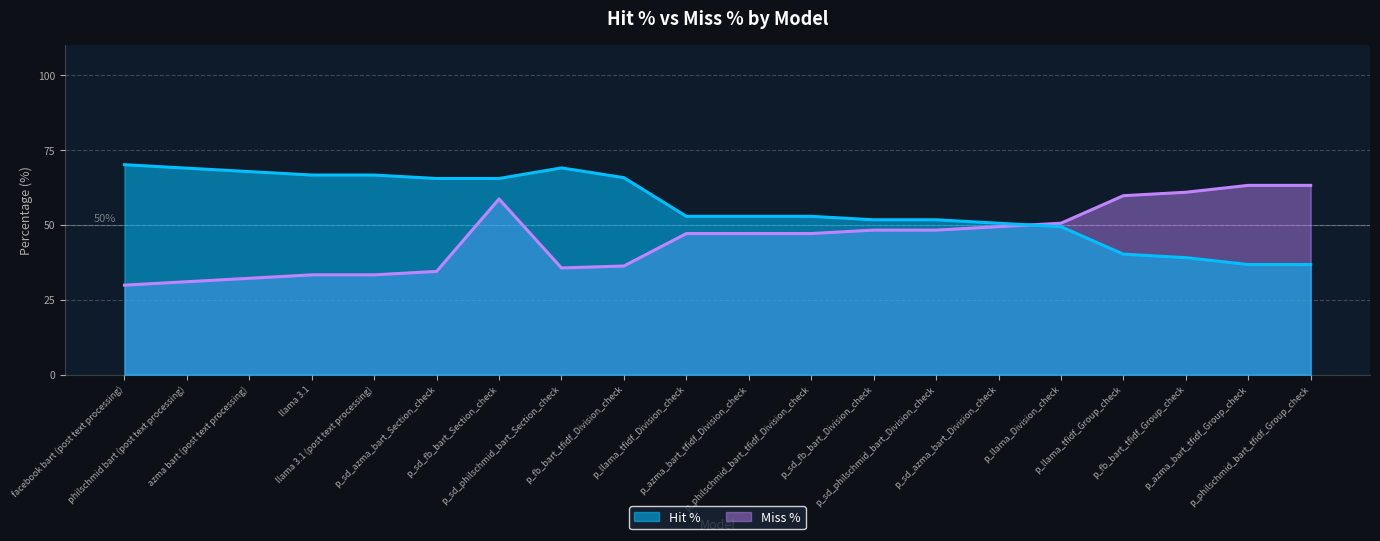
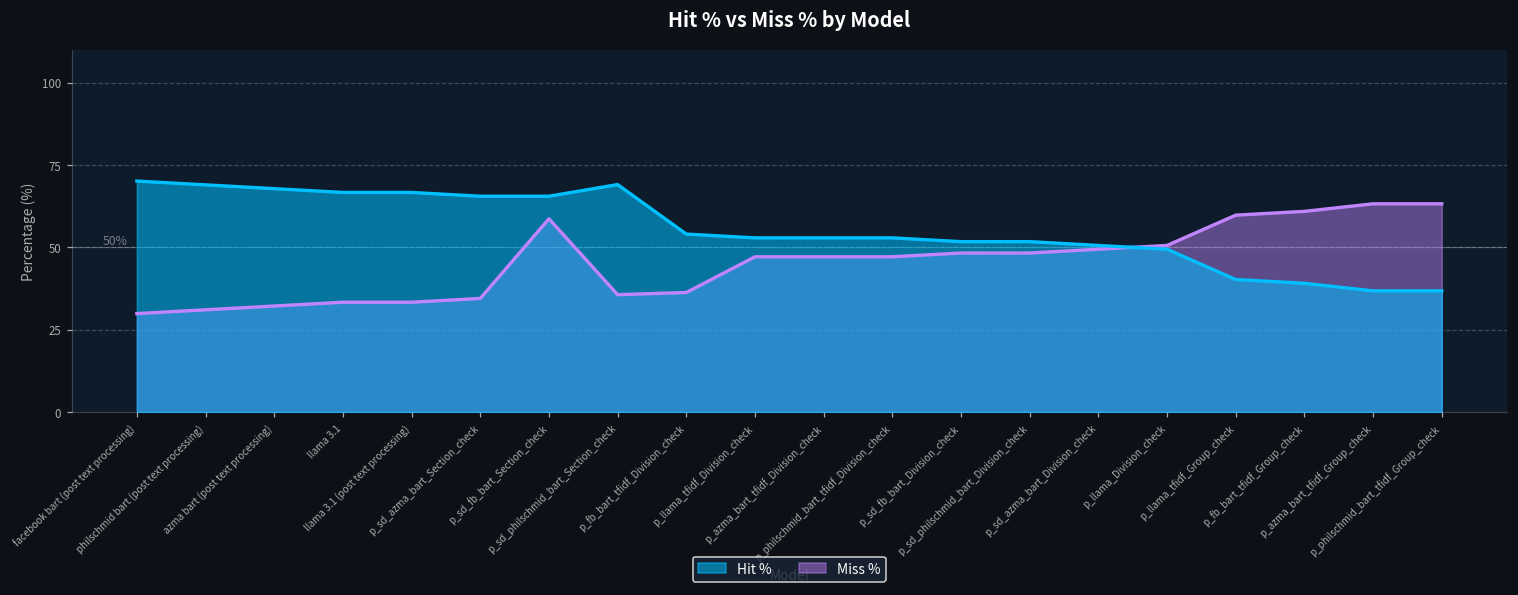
  {
    "Hit %": {
      "facebook bart (post text processing)": 70,
      "philschmid bart (post text processing)": 69,
      "azma bart (post text processing)": 68,
      "llama 3.1": 67,
      "llama 3.1 (post text processing)": 67,
      "p_sd_azma_bart_Section_check": 66,
      "p_sd_fb_bart_Section_check": 66,
      "p_sd_philschmid_bart_Section_check": 69,
-     "p_fb_bart_tfidf_Division_check": 66,
+     "p_fb_bart_tfidf_Division_check": 54,
      "p_llama_tfidf_Division_check": 53,
      "p_azma_bart_tfidf_Division_check": 53,
      "p_philschmid_bart_tfidf_Division_check": 53,
      "p_sd_fb_bart_Division_check": 52,
      "p_sd_philschmid_bart_Division_check": 52,
      "p_sd_azma_bart_Division_check": 51,
      "p_llama_Division_check": 49,
      "p_llama_tfidf_Group_check": 40,
      "p_fb_bart_tfidf_Group_check": 39,
      "p_azma_bart_tfidf_Group_check": 37,
      "p_philschmid_bart_tfidf_Group_check": 37
    },
    "Miss %": {
      "facebook bart (post text processing)": 30,
      "philschmid bart (post text processing)": 31,
      "azma bart (post text processing)": 32,
      "llama 3.1": 33,
      "llama 3.1 (post text processing)": 33,
      "p_sd_azma_bart_Section_check": 34,
      "p_sd_fb_bart_Section_check": 59,
      "p_sd_philschmid_bart_Section_check": 36,
      "p_fb_bart_tfidf_Division_check": 36,
      "p_llama_tfidf_Division_check": 47,
      "p_azma_bart_tfidf_Division_check": 47,
      "p_philschmid_bart_tfidf_Division_check": 47,
      "p_sd_fb_bart_Division_check": 48,
      "p_sd_philschmid_bart_Division_check": 48,
      "p_sd_azma_bart_Division_check": 49,
      "p_llama_Division_check": 51,
      "p_llama_tfidf_Group_check": 60,
      "p_fb_bart_tfidf_Group_check": 61,
      "p_azma_bart_tfidf_Group_check": 63,
      "p_philschmid_bart_tfidf_Group_check": 63
    }
  }
